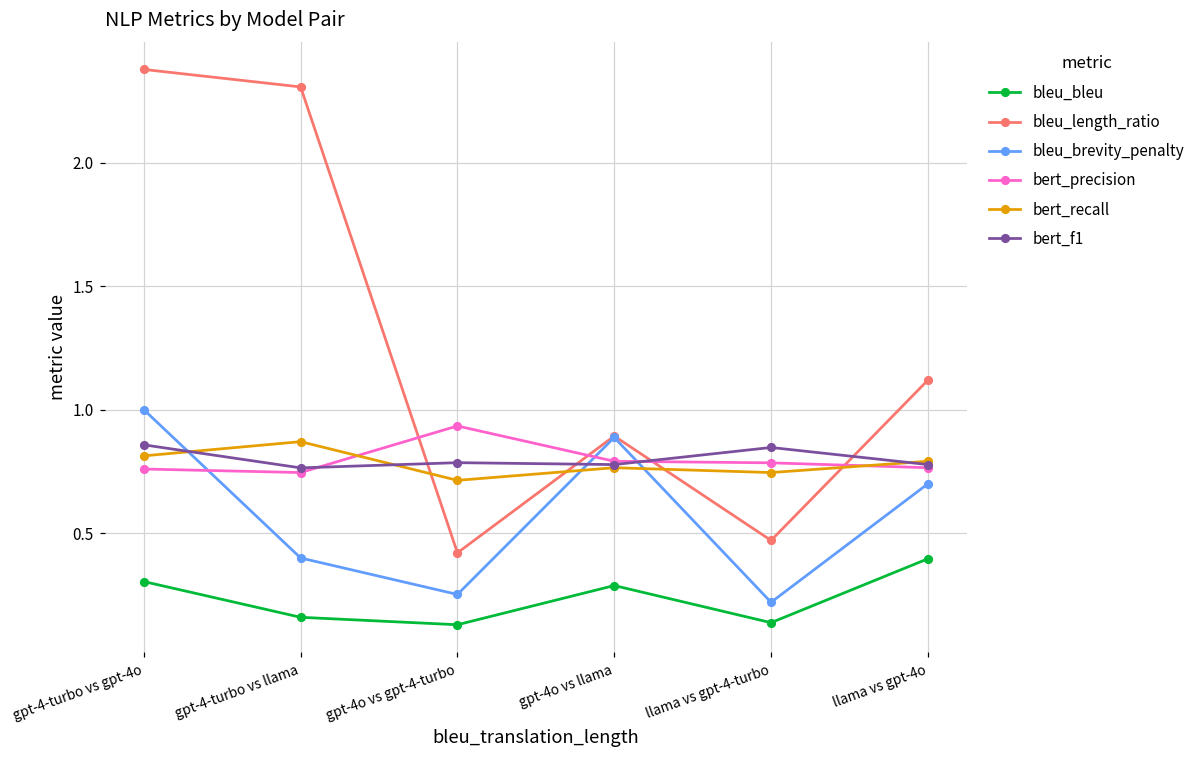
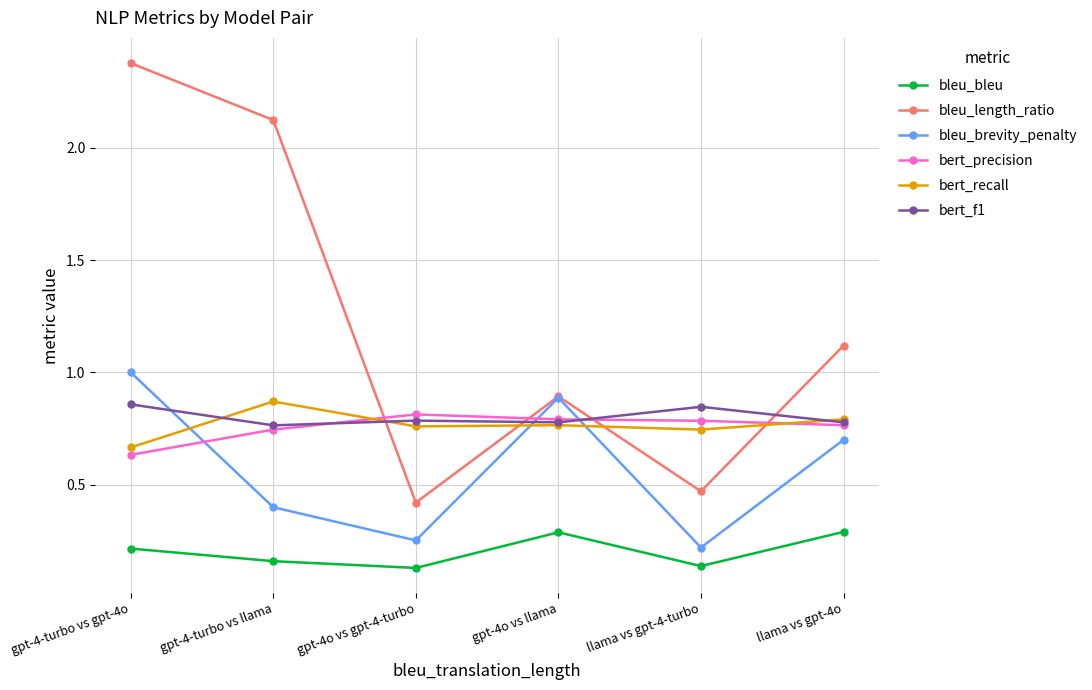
  {
    "bleu_bleu": {
-     "gpt-4-turbo vs gpt-4o": 0.30,
+     "gpt-4-turbo vs gpt-4o": 0.22,
      "gpt-4-turbo vs llama": 0.16,
      "gpt-4o vs gpt-4-turbo": 0.13,
      "gpt-4o vs llama": 0.29,
      "llama vs gpt-4-turbo": 0.14,
-     "llama vs gpt-4o": 0.40
+     "llama vs gpt-4o": 0.29
    },
    "bleu_length_ratio": {
      "gpt-4-turbo vs gpt-4o": 2.38,
-     "gpt-4-turbo vs llama": 2.31,
+     "gpt-4-turbo vs llama": 2.12,
      "gpt-4o vs gpt-4-turbo": 0.42,
      "llama vs gpt-4-turbo": 0.47,
      "llama vs gpt-4o": 1.12
    },
    "bleu_brevity_penalty": {
      "gpt-4-turbo vs gpt-4o": 1.00,
      "gpt-4-turbo vs llama": 0.40,
      "gpt-4o vs gpt-4-turbo": 0.25,
      "llama vs gpt-4-turbo": 0.22,
      "llama vs gpt-4o": 0.70
    },
    "bert_precision": {
-     "gpt-4-turbo vs gpt-4o": 0.76,
+     "gpt-4-turbo vs gpt-4o": 0.63,
      "gpt-4-turbo vs llama": 0.75,
-     "gpt-4o vs gpt-4-turbo": 0.93,
+     "gpt-4o vs gpt-4-turbo": 0.81,
      "gpt-4o vs llama": 0.79,
      "llama vs gpt-4-turbo": 0.78,
      "llama vs gpt-4o": 0.77
    },
    "bert_recall": {
-     "gpt-4-turbo vs gpt-4o": 0.81,
+     "gpt-4-turbo vs gpt-4o": 0.67,
      "gpt-4-turbo vs llama": 0.87,
-     "gpt-4o vs gpt-4-turbo": 0.71,
+     "gpt-4o vs gpt-4-turbo": 0.76,
      "gpt-4o vs llama": 0.77,
      "llama vs gpt-4-turbo": 0.75,
      "llama vs gpt-4o": 0.79
    },
    "bert_f1": {
      "gpt-4-turbo vs gpt-4o": 0.86,
      "gpt-4-turbo vs llama": 0.76,
      "gpt-4o vs gpt-4-turbo": 0.79,
      "gpt-4o vs llama": 0.78,
      "llama vs gpt-4-turbo": 0.85,
      "llama vs gpt-4o": 0.78
    }
  }
